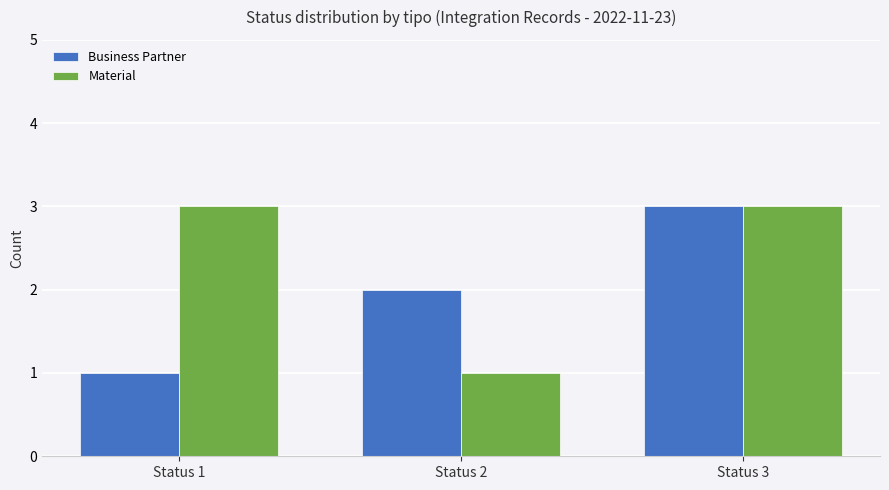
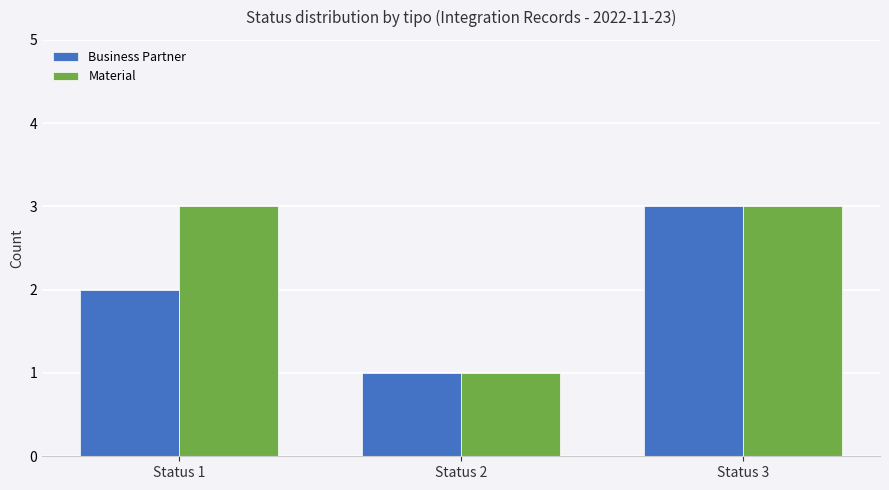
  {
    "Business Partner": {
-     "Status 1": 1,
-     "Status 2": 2,
+     "Status 1": 2,
+     "Status 2": 1,
      "Status 3": 3
    },
    "Material": {
      "Status 1": 3,
      "Status 2": 1,
      "Status 3": 3
    }
  }
